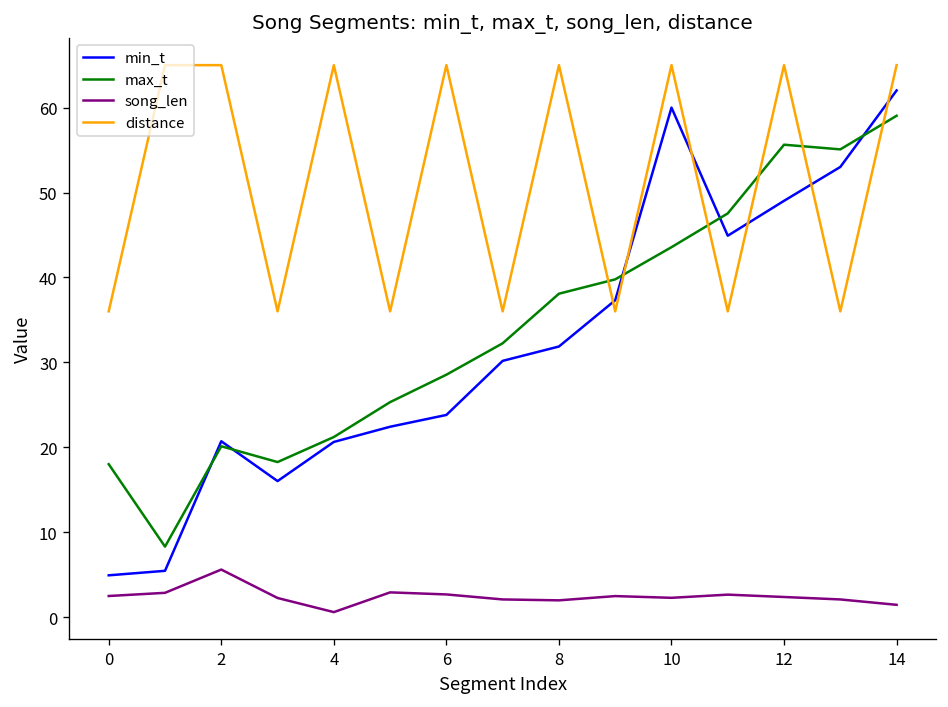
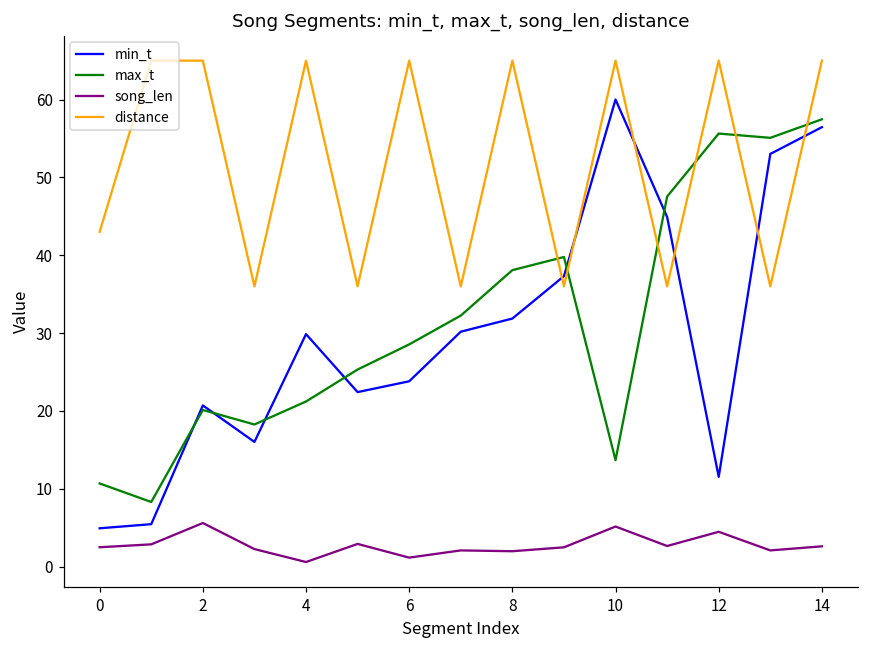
  {
    "min_t": {
      "0": 5,
      "2": 21,
-     "4": 21,
+     "4": 30,
      "6": 24,
      "8": 32,
      "10": 60,
-     "12": 49,
-     "14": 62
+     "12": 12,
+     "14": 56
    },
    "max_t": {
-     "0": 18,
+     "0": 11,
      "2": 20,
      "4": 21,
      "6": 29,
      "8": 38,
-     "10": 44,
+     "10": 14,
      "12": 56,
-     "14": 59
+     "14": 57
    },
    "song_len": {
      "0": 2,
      "2": 6,
      "4": 1,
-     "6": 3,
+     "6": 1,
      "8": 2,
-     "10": 2,
-     "12": 2,
-     "14": 1
+     "10": 5,
+     "12": 4,
+     "14": 3
    },
    "distance": {
-     "0": 36,
+     "0": 43,
      "2": 65,
      "4": 65,
      "6": 65,
      "8": 65,
      "10": 65,
      "12": 65,
      "14": 65
    }
  }
